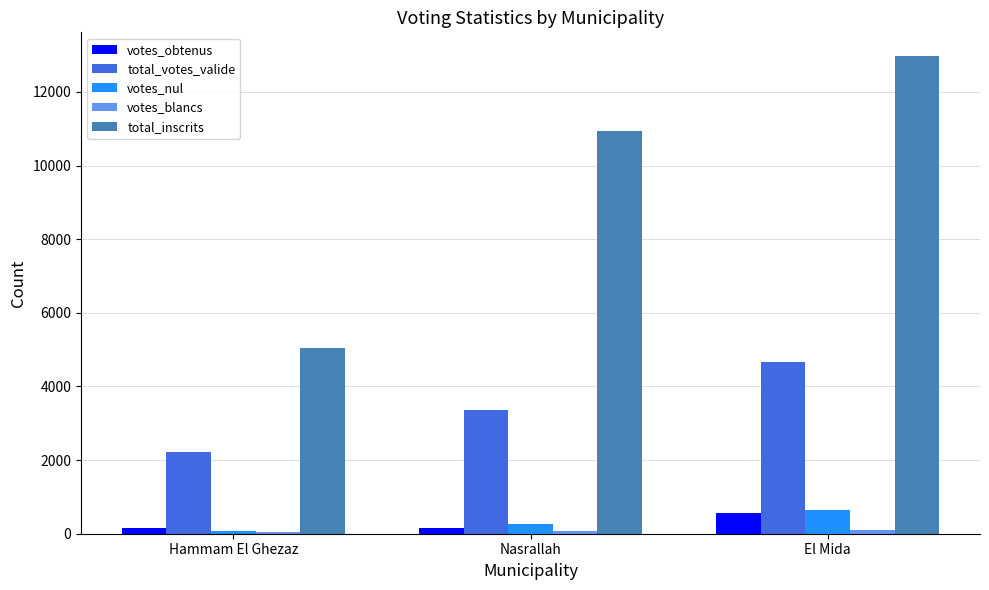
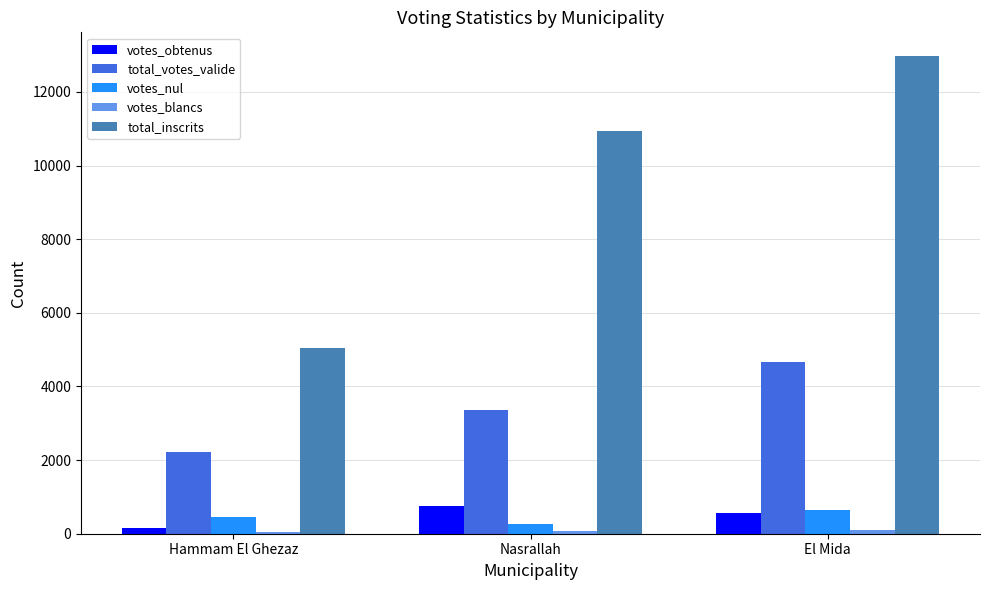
  {
    "votes_obtenus": {
      "Hammam El Ghezaz": 200,
-     "Nasrallah": 100,
+     "Nasrallah": 800,
      "El Mida": 600
    },
    "votes_nul": {
-     "Hammam El Ghezaz": 100,
+     "Hammam El Ghezaz": 500,
      "Nasrallah": 300,
      "El Mida": 600
    }
  }
